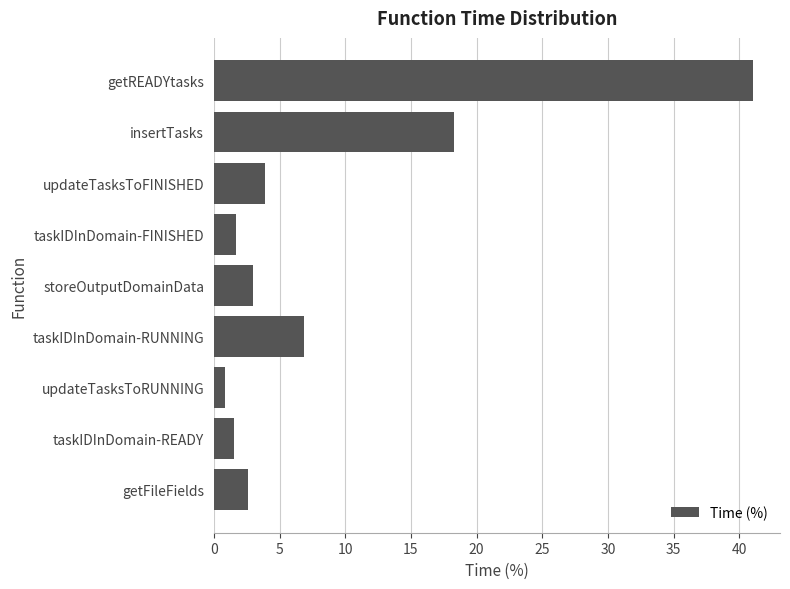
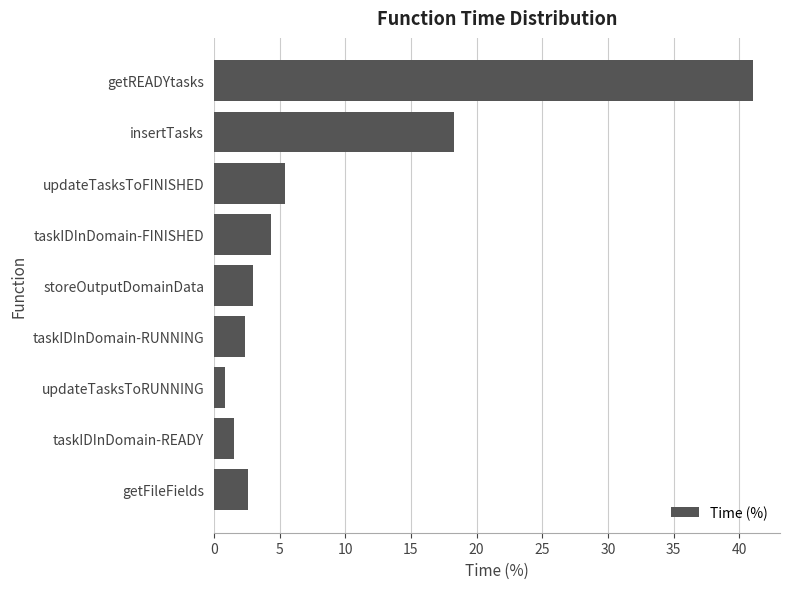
  {
    "getREADYtasks": 41.0,
    "insertTasks": 18.3,
-   "updateTasksToFINISHED": 3.9,
-   "taskIDInDomain-FINISHED": 1.7,
+   "updateTasksToFINISHED": 5.4,
+   "taskIDInDomain-FINISHED": 4.3,
    "storeOutputDomainData": 3.0,
-   "taskIDInDomain-RUNNING": 6.9,
+   "taskIDInDomain-RUNNING": 2.4,
    "updateTasksToRUNNING": 0.8,
    "taskIDInDomain-READY": 1.6,
    "getFileFields": 2.6
  }
